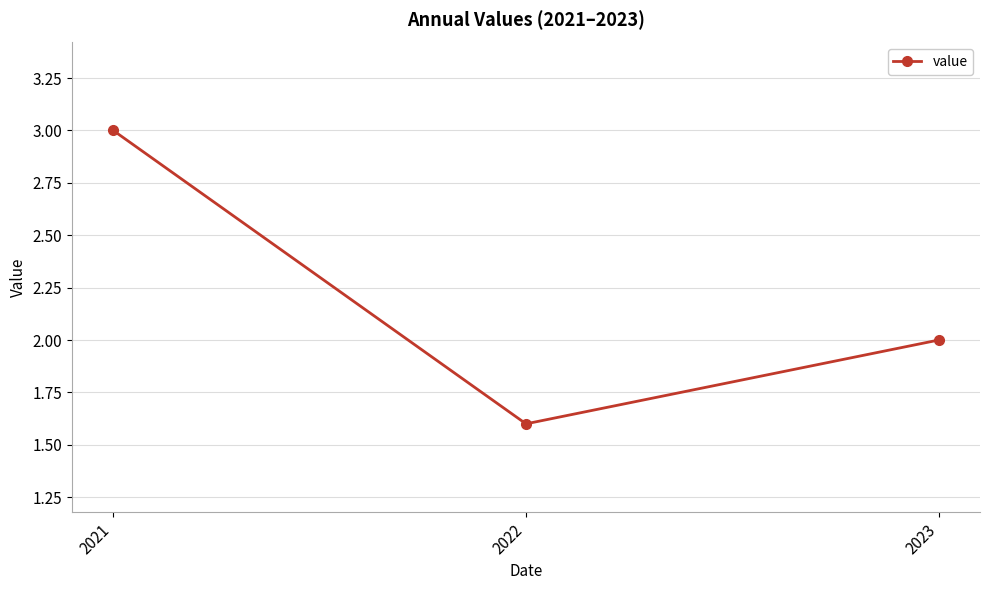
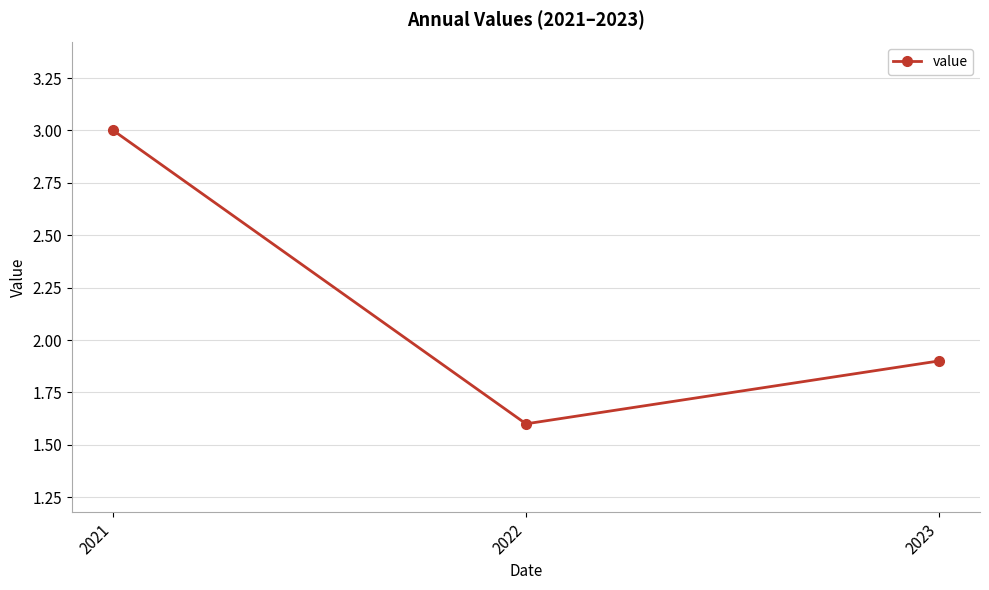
  {
    "2021": 3.0,
    "2022": 1.6,
-   "2023": 2.0
+   "2023": 1.9
  }
